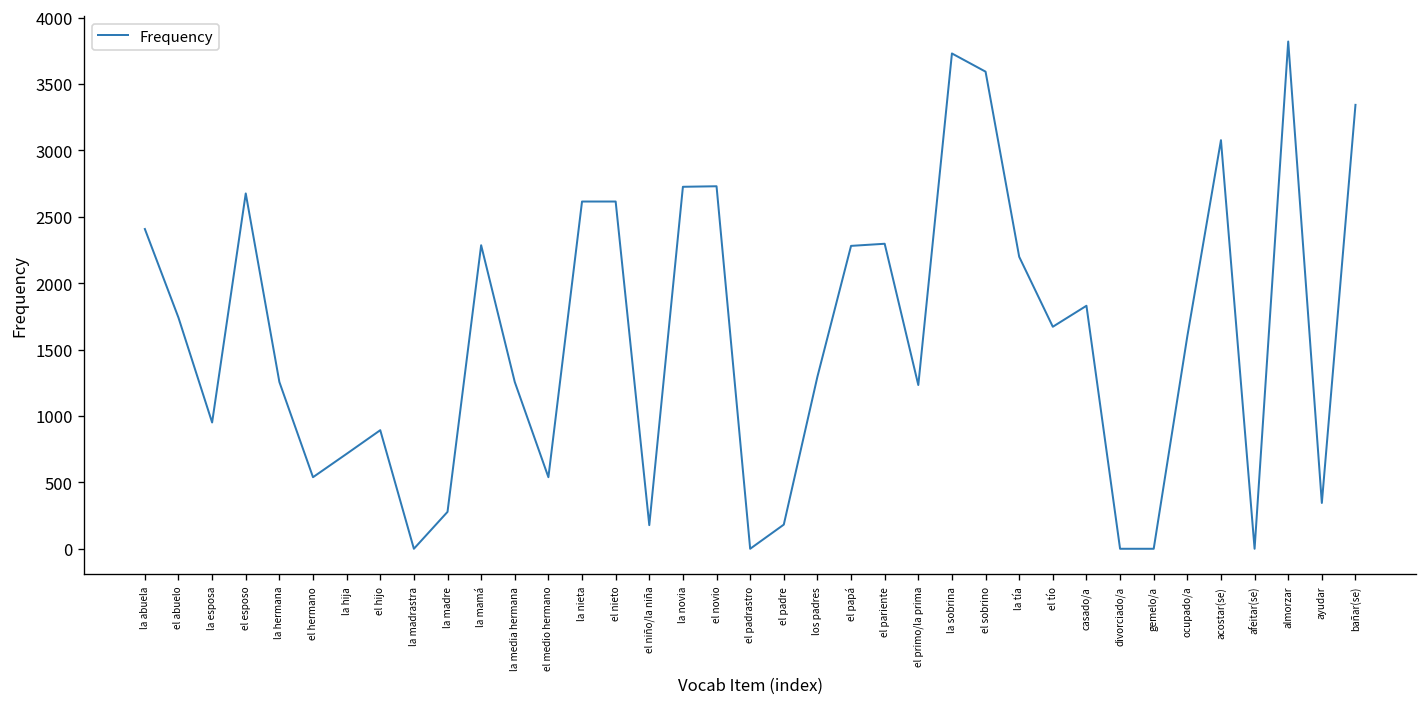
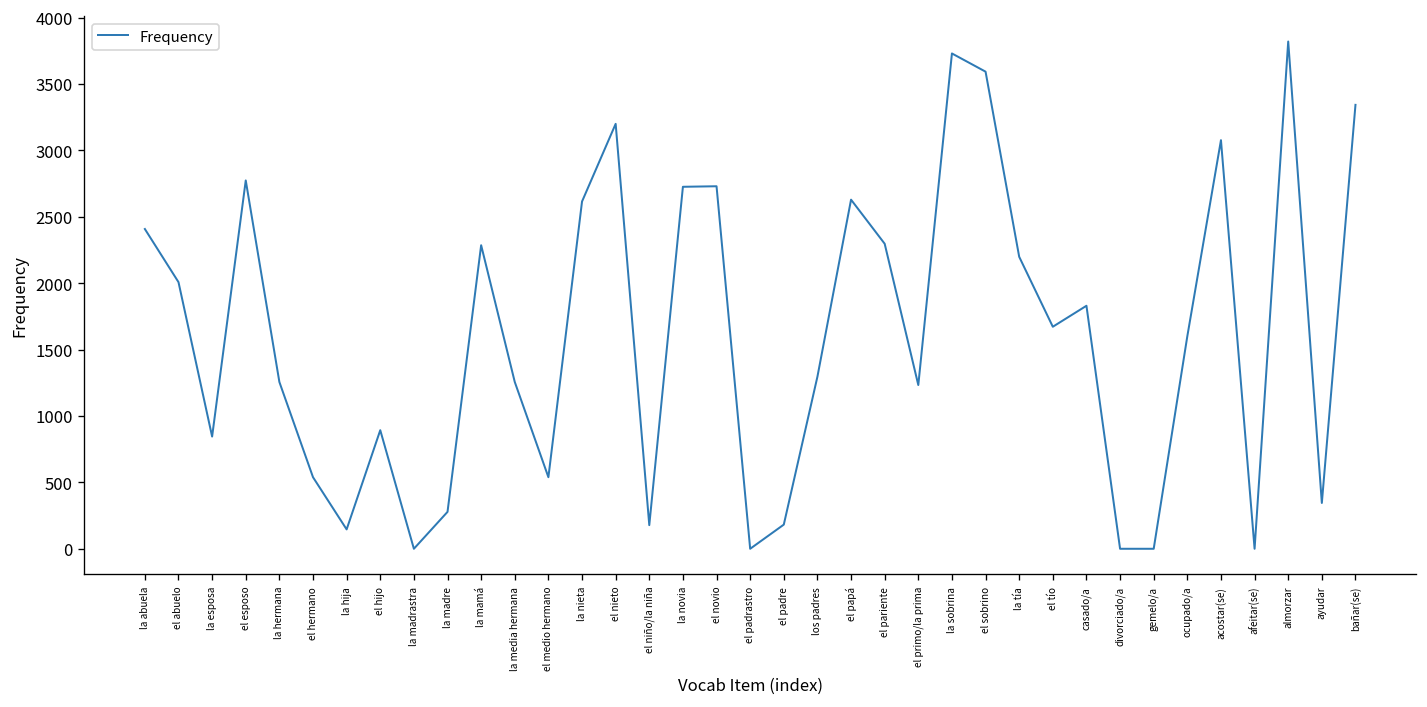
  {
    "la abuela": 2410,
-   "el abuelo": 1740,
-   "la esposa": 950,
-   "el esposo": 2680,
+   "el abuelo": 2010,
+   "la esposa": 850,
+   "el esposo": 2770,
    "la hermana": 1260,
    "el hermano": 540,
-   "la hija": 720,
+   "la hija": 150,
    "el hijo": 890,
    "la madrastra": 0,
    "la madre": 280,
    "la mamá": 2290,
    "la media hermana": 1260,
    "el medio hermano": 540,
    "la nieta": 2620,
-   "el nieto": 2620,
+   "el nieto": 3200,
    "el niño/la niña": 180,
    "la novia": 2730,
    "el novio": 2730,
    "el padrastro": 0,
    "el padre": 180,
    "los padres": 1300,
-   "el papá": 2280,
+   "el papá": 2630,
    "el pariente": 2300,
    "el primo/la prima": 1230,
    "la sobrina": 3730,
    "el sobrino": 3590,
    "la tía": 2200,
    "el tío": 1670,
    "casado/a": 1830,
    "divorciado/a": 0,
    "gemelo/a": 0,
    "ocupado/a": 1600,
    "acostar(se)": 3080,
    "afeitar(se)": 0,
    "almorzar": 3820,
    "ayudar": 350,
    "bañar(se)": 3340
  }
